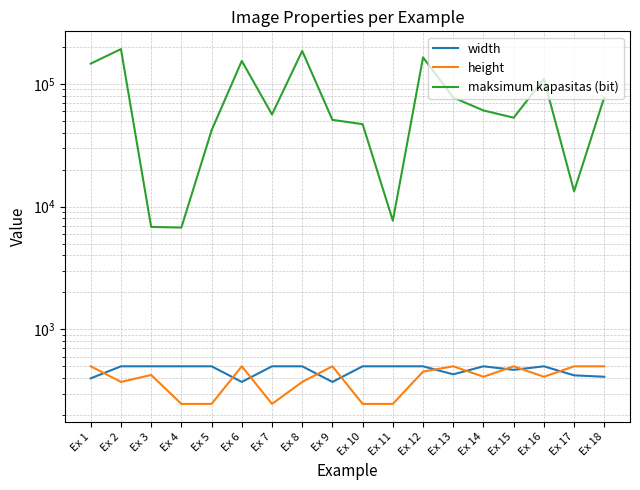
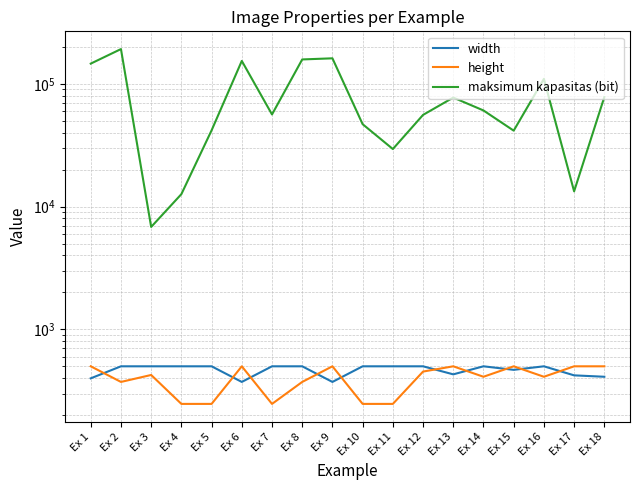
  {
    "width": {
      "Ex 1": 400,
      "Ex 2": 500,
      "Ex 3": 500,
      "Ex 4": 500,
      "Ex 5": 500,
      "Ex 6": 370,
      "Ex 7": 500,
      "Ex 8": 500,
      "Ex 9": 370,
      "Ex 10": 500,
      "Ex 11": 500,
      "Ex 12": 500,
      "Ex 13": 430,
      "Ex 14": 500,
      "Ex 15": 470,
      "Ex 16": 500,
      "Ex 17": 420,
      "Ex 18": 410
    },
    "height": {
      "Ex 1": 500,
      "Ex 2": 370,
      "Ex 3": 430,
      "Ex 4": 250,
      "Ex 5": 250,
      "Ex 6": 500,
      "Ex 7": 250,
      "Ex 8": 370,
      "Ex 9": 500,
      "Ex 10": 250,
      "Ex 11": 250,
      "Ex 12": 450,
      "Ex 13": 500,
      "Ex 14": 410,
      "Ex 15": 500,
      "Ex 16": 410,
      "Ex 17": 500,
      "Ex 18": 500
    },
    "maksimum kapasitas (bit)": {
      "Ex 1": 150000,
      "Ex 2": 190000,
      "Ex 3": 7000,
-     "Ex 4": 7000,
+     "Ex 4": 13000,
      "Ex 5": 42000,
      "Ex 6": 150000,
      "Ex 7": 60000,
-     "Ex 8": 190000,
-     "Ex 9": 51000,
+     "Ex 8": 160000,
+     "Ex 9": 160000,
      "Ex 10": 47000,
-     "Ex 11": 8000,
-     "Ex 12": 160000,
+     "Ex 11": 29000,
+     "Ex 12": 60000,
      "Ex 14": 60000,
-     "Ex 15": 53000,
+     "Ex 15": 42000,
      "Ex 17": 13000
    }
  }
